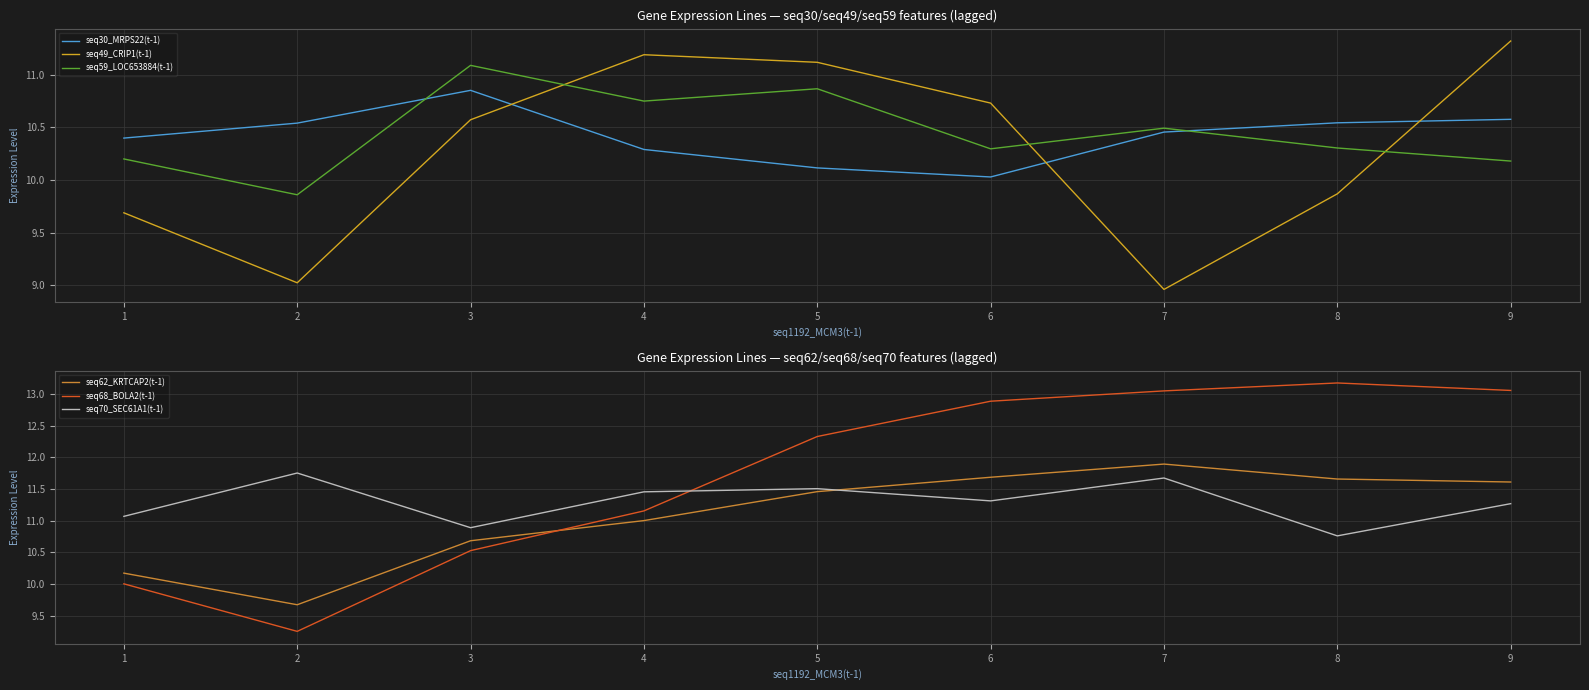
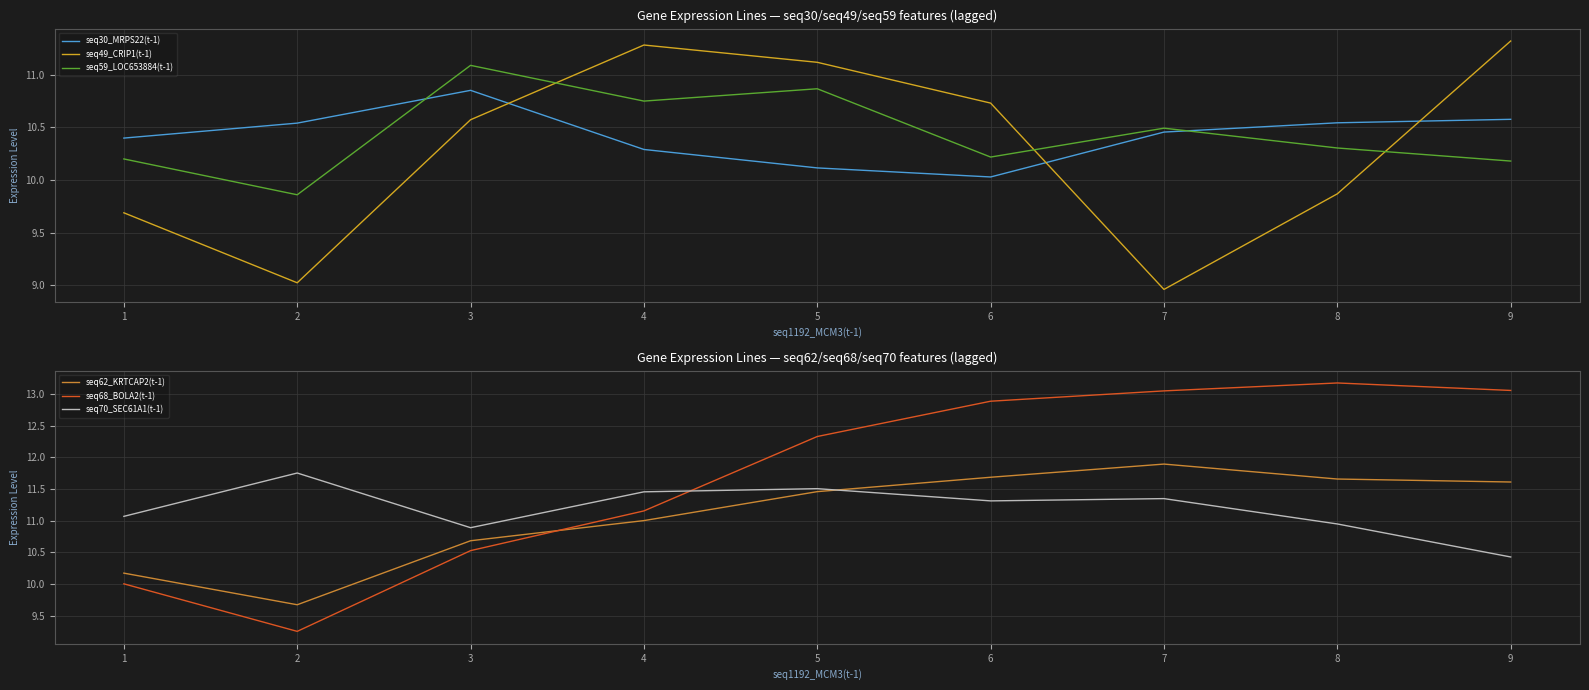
  {
    "Gene Expression Lines — seq30/seq49/seq59 features (lagged)": {
      "seq30_MRPS22(t-1)": {
        "1": 10.40,
        "2": 10.54,
        "3": 10.85,
        "4": 10.29,
        "5": 10.12,
        "6": 10.03,
        "7": 10.46,
        "8": 10.54,
        "9": 10.58
      },
      "seq49_CRIP1(t-1)": {
        "1": 9.69,
        "2": 9.03,
        "3": 10.57,
-       "4": 11.19,
+       "4": 11.28,
        "5": 11.12,
        "6": 10.73,
        "7": 8.96,
        "8": 9.87,
        "9": 11.32
      },
      "seq59_LOC653884(t-1)": {
        "1": 10.20,
        "2": 9.86,
        "3": 11.09,
        "4": 10.75,
        "5": 10.87,
-       "6": 10.30,
+       "6": 10.22,
        "7": 10.49,
        "8": 10.30,
        "9": 10.18
      }
    },
    "Gene Expression Lines — seq62/seq68/seq70 features (lagged)": {
      "seq70_SEC61A1(t-1)": {
        "1": 11.1,
        "2": 11.8,
        "3": 10.9,
        "4": 11.5,
        "5": 11.5,
        "6": 11.3,
-       "7": 11.7,
-       "8": 10.8,
-       "9": 11.3
+       "7": 11.3,
+       "8": 10.9,
+       "9": 10.4
      }
    }
  }
